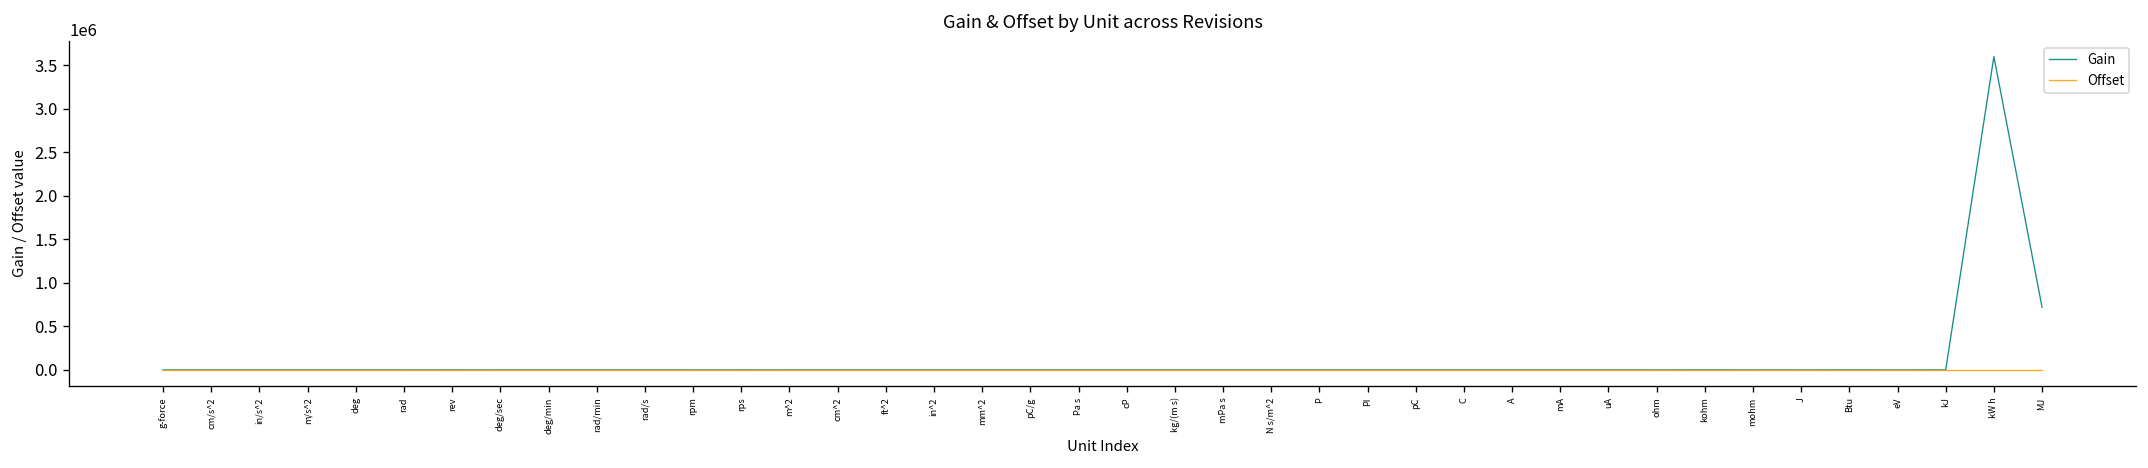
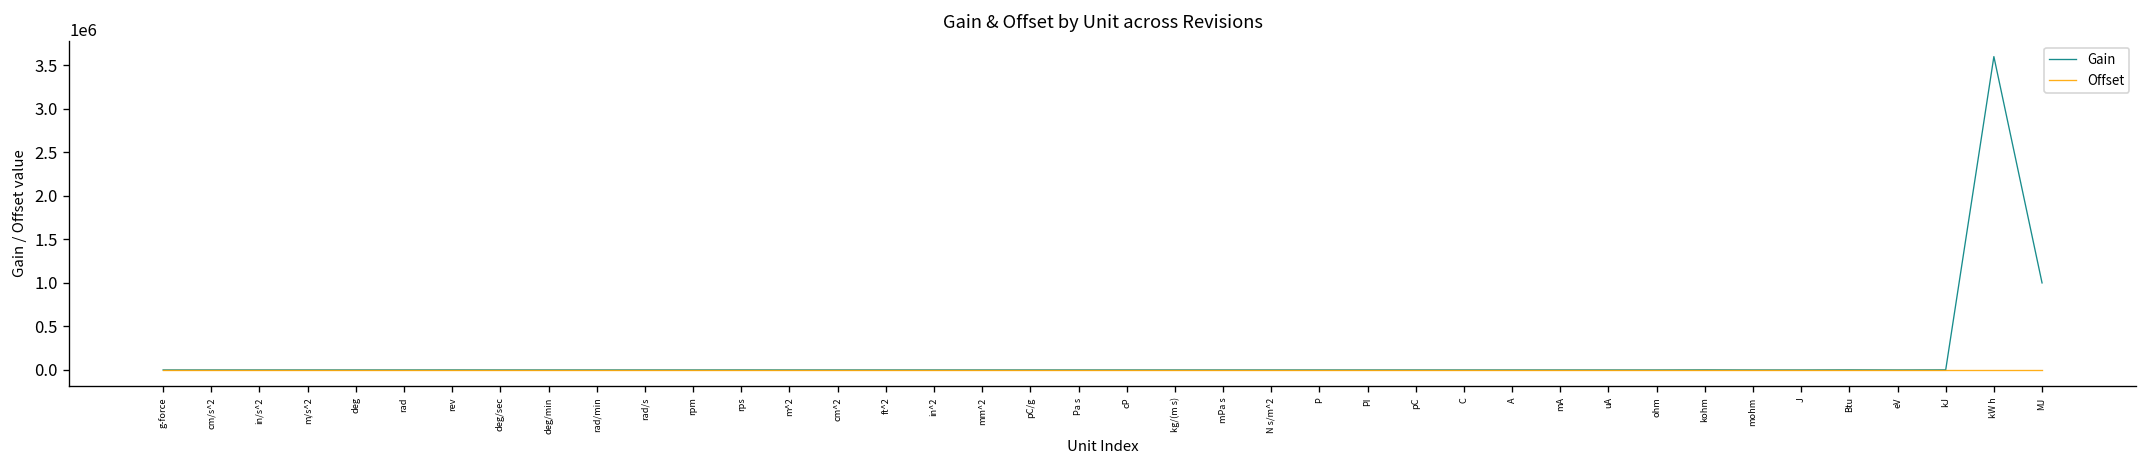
  {
    "Gain": {
      "kW h": 3600000,
-     "MJ": 700000
+     "MJ": 1000000
    },
    "Offset": {
      "kW h": 0,
      "MJ": 0
    }
  }
